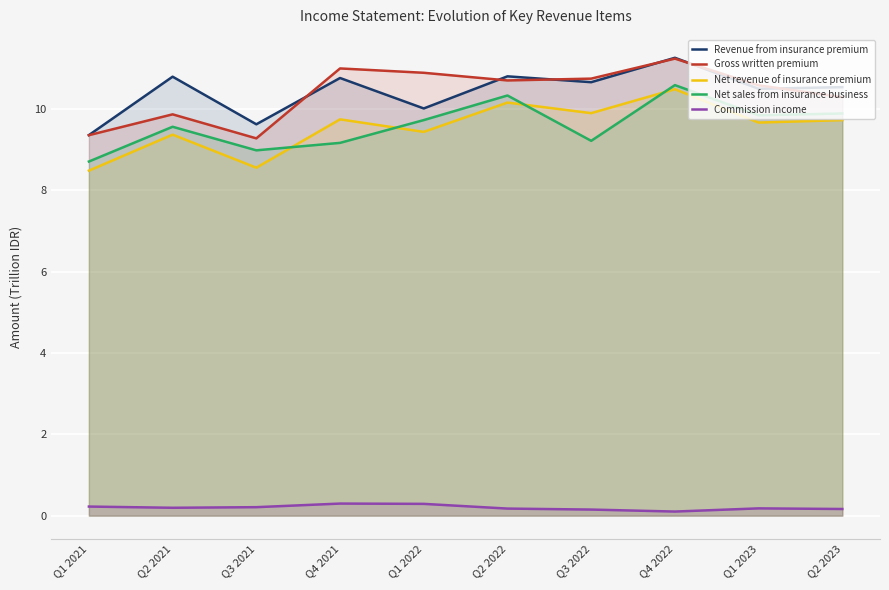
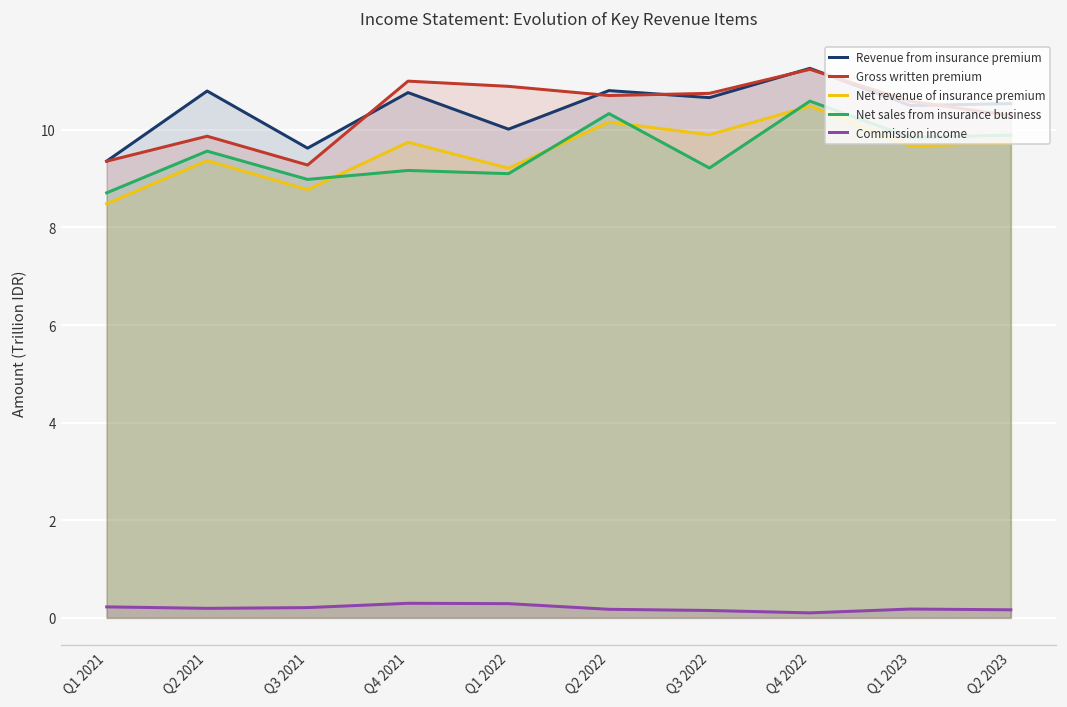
  {
    "Revenue from insurance premium": {
      "Q2 2021": 10.8,
      "Q3 2021": 9.6,
      "Q4 2021": 10.8,
      "Q1 2022": 10.0,
      "Q2 2022": 10.8,
      "Q3 2022": 10.7
    },
    "Gross written premium": {
      "Q2 2021": 9.9,
      "Q3 2021": 9.3,
      "Q4 2021": 11.0,
      "Q1 2022": 10.9,
      "Q2 2022": 10.7,
      "Q3 2022": 10.7
    },
    "Net revenue of insurance premium": {
      "Q1 2021": 8.5,
      "Q2 2021": 9.4,
-     "Q3 2021": 8.6,
+     "Q3 2021": 8.8,
      "Q4 2021": 9.7,
-     "Q1 2022": 9.4,
+     "Q1 2022": 9.2,
      "Q2 2022": 10.2,
      "Q3 2022": 9.9,
      "Q4 2022": 10.5,
      "Q1 2023": 9.7,
      "Q2 2023": 9.7
    },
    "Net sales from insurance business": {
      "Q1 2021": 8.7,
      "Q2 2021": 9.6,
      "Q3 2021": 9.0,
      "Q4 2021": 9.2,
-     "Q1 2022": 9.7,
+     "Q1 2022": 9.1,
      "Q2 2022": 10.3,
      "Q3 2022": 9.2,
      "Q4 2022": 10.6
    },
    "Commission income": {
      "Q1 2021": 0.2,
      "Q2 2021": 0.2,
      "Q3 2021": 0.2,
      "Q4 2021": 0.3,
      "Q1 2022": 0.3,
      "Q2 2022": 0.2,
      "Q3 2022": 0.1,
      "Q4 2022": 0.1,
      "Q1 2023": 0.2,
      "Q2 2023": 0.2
    }
  }
